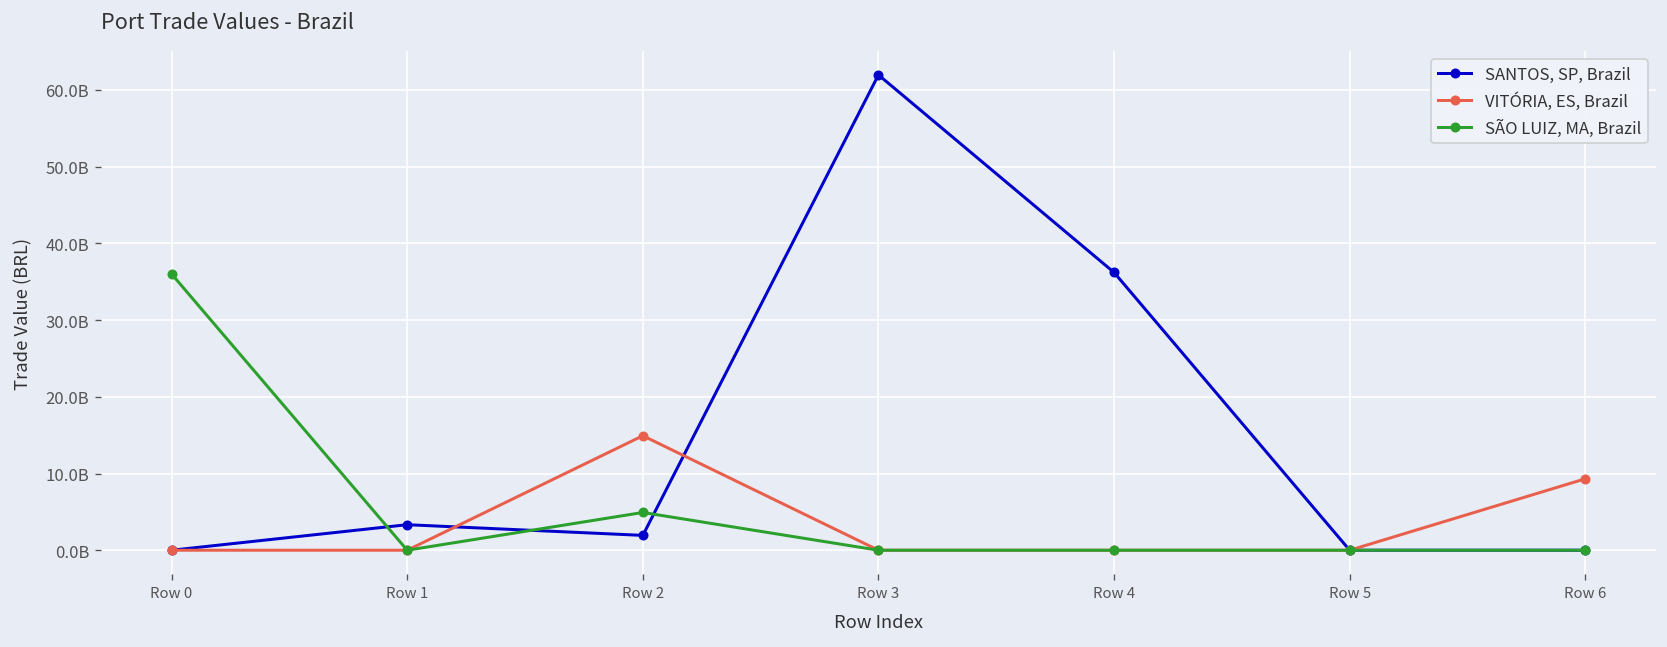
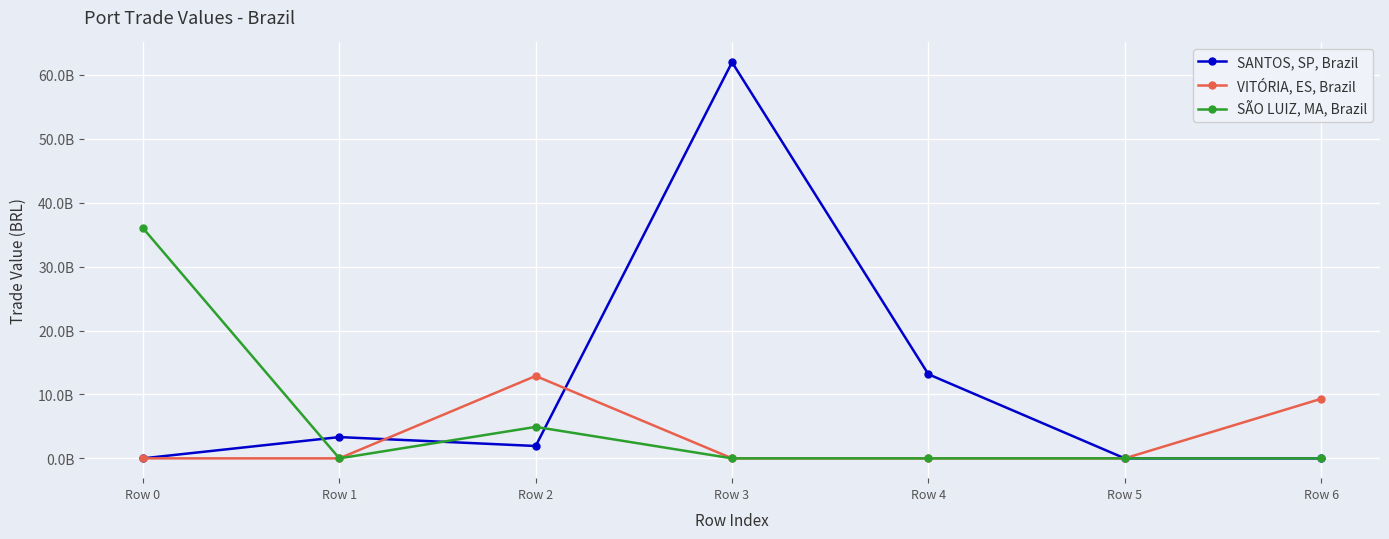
  {
    "SANTOS, SP, Brazil": {
      "Row 1": 3000000000,
      "Row 2": 2000000000,
      "Row 3": 62000000000,
-     "Row 4": 36000000000
+     "Row 4": 13000000000
    },
    "VITÓRIA, ES, Brazil": {
-     "Row 2": 15000000000,
+     "Row 2": 13000000000,
      "Row 6": 9000000000
    },
    "SÃO LUIZ, MA, Brazil": {
      "Row 0": 36000000000,
      "Row 2": 5000000000
    }
  }
